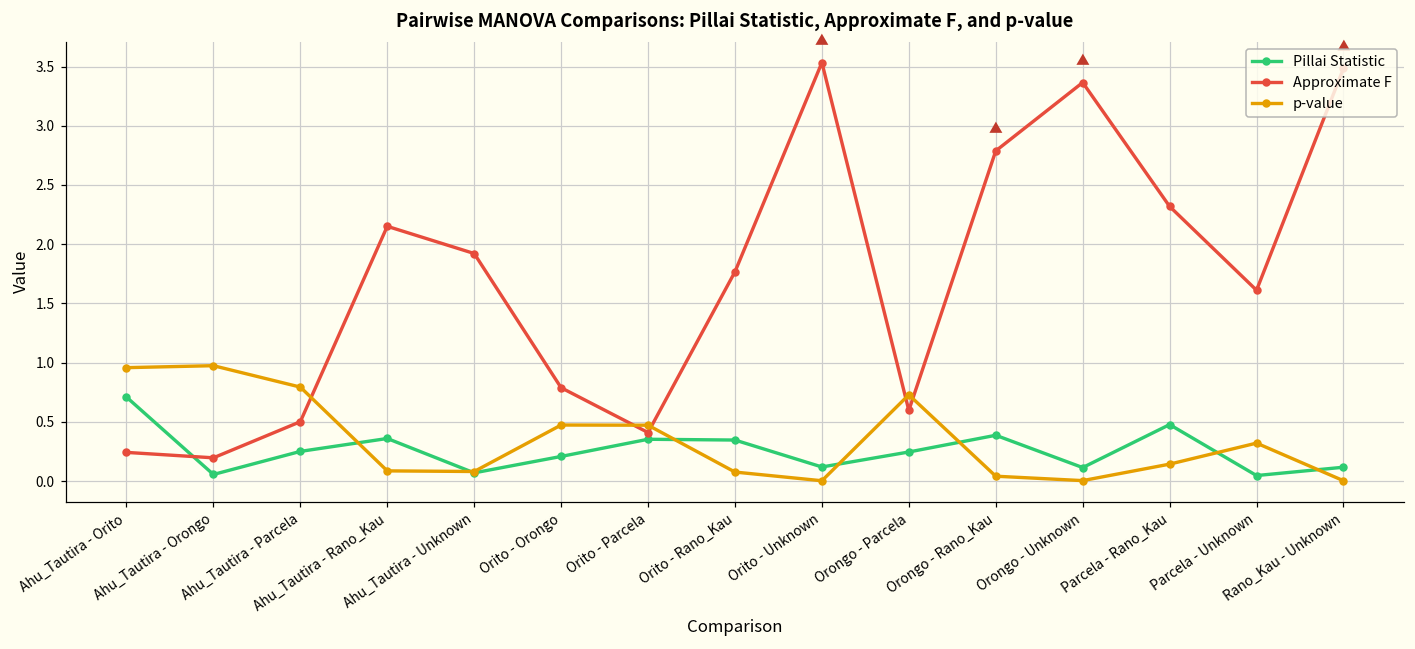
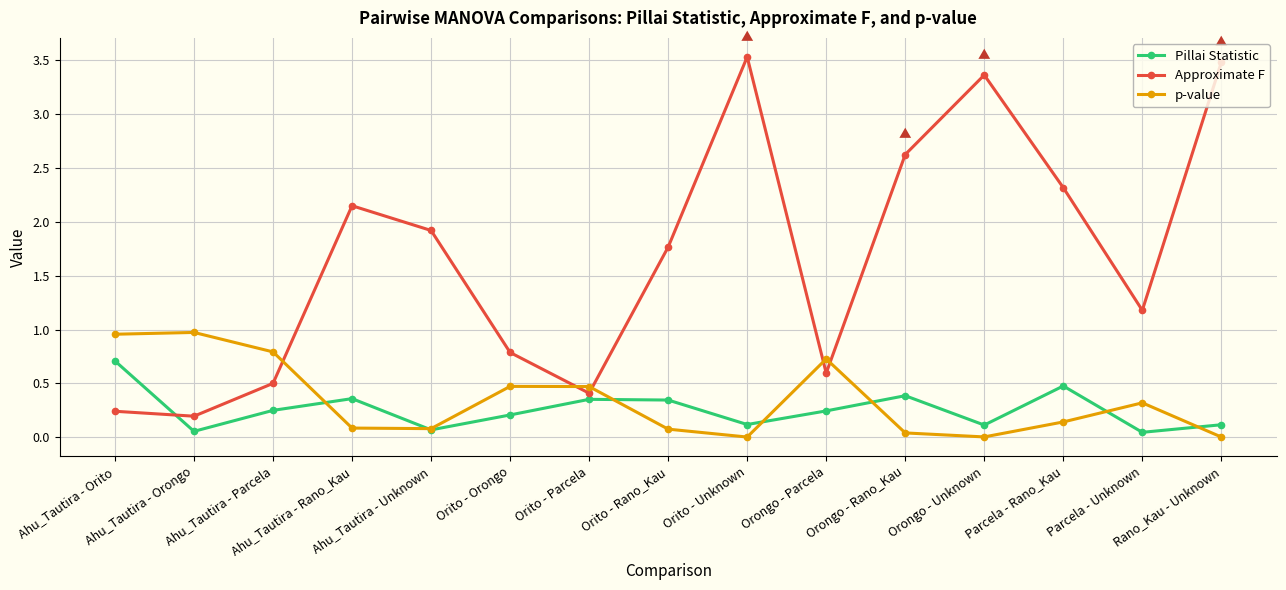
  {
    "Pillai Statistic": {
      "Ahu_Tautira - Orito": 0.71,
      "Ahu_Tautira - Orongo": 0.06,
      "Ahu_Tautira - Parcela": 0.25,
      "Ahu_Tautira - Rano_Kau": 0.36,
      "Orito - Orongo": 0.21,
      "Orito - Parcela": 0.35,
      "Orito - Rano_Kau": 0.35,
      "Orito - Unknown": 0.12,
      "Orongo - Parcela": 0.25,
      "Orongo - Rano_Kau": 0.39,
      "Orongo - Unknown": 0.11,
      "Parcela - Rano_Kau": 0.48,
      "Parcela - Unknown": 0.05,
      "Rano_Kau - Unknown": 0.12
    },
    "Approximate F": {
      "Ahu_Tautira - Orito": 0.24,
      "Ahu_Tautira - Orongo": 0.20,
      "Ahu_Tautira - Parcela": 0.50,
      "Ahu_Tautira - Rano_Kau": 2.15,
      "Ahu_Tautira - Unknown": 1.92,
      "Orito - Orongo": 0.79,
      "Orito - Parcela": 0.41,
      "Orito - Rano_Kau": 1.77,
      "Orito - Unknown": 3.53,
      "Orongo - Parcela": 0.60,
-     "Orongo - Rano_Kau": 2.79,
+     "Orongo - Rano_Kau": 2.63,
      "Orongo - Unknown": 3.36,
      "Parcela - Rano_Kau": 2.32,
-     "Parcela - Unknown": 1.61
+     "Parcela - Unknown": 1.18
    },
    "p-value": {
      "Ahu_Tautira - Orito": 0.96,
      "Ahu_Tautira - Orongo": 0.97,
      "Ahu_Tautira - Parcela": 0.79,
      "Ahu_Tautira - Rano_Kau": 0.09,
      "Orito - Orongo": 0.47,
      "Orito - Parcela": 0.47,
      "Orito - Rano_Kau": 0.08,
      "Orito - Unknown": 0.00,
      "Orongo - Parcela": 0.73,
      "Orongo - Rano_Kau": 0.04,
      "Orongo - Unknown": 0.00,
      "Parcela - Rano_Kau": 0.14,
      "Parcela - Unknown": 0.32,
      "Rano_Kau - Unknown": 0.00
    }
  }
